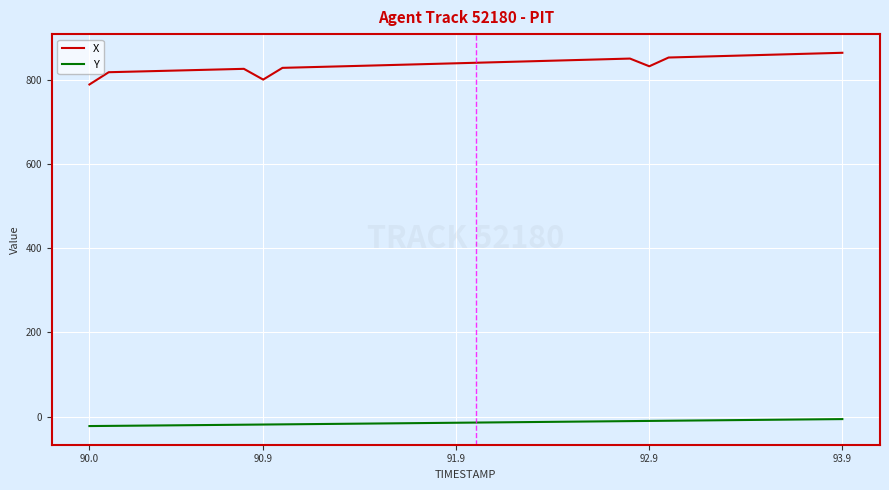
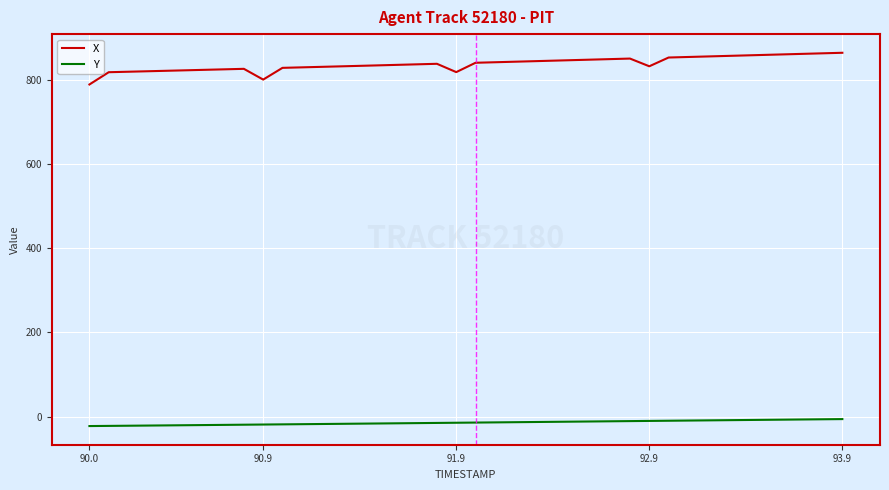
  {
    "X": {
      "90.0": 790,
      "90.9": 800,
-     "91.9": 840,
+     "91.9": 820,
      "92.9": 830,
      "93.9": 860
    },
    "Y": {
      "90.0": -20,
      "90.9": -20,
      "91.9": -10,
      "92.9": -10,
      "93.9": -10
    }
  }
